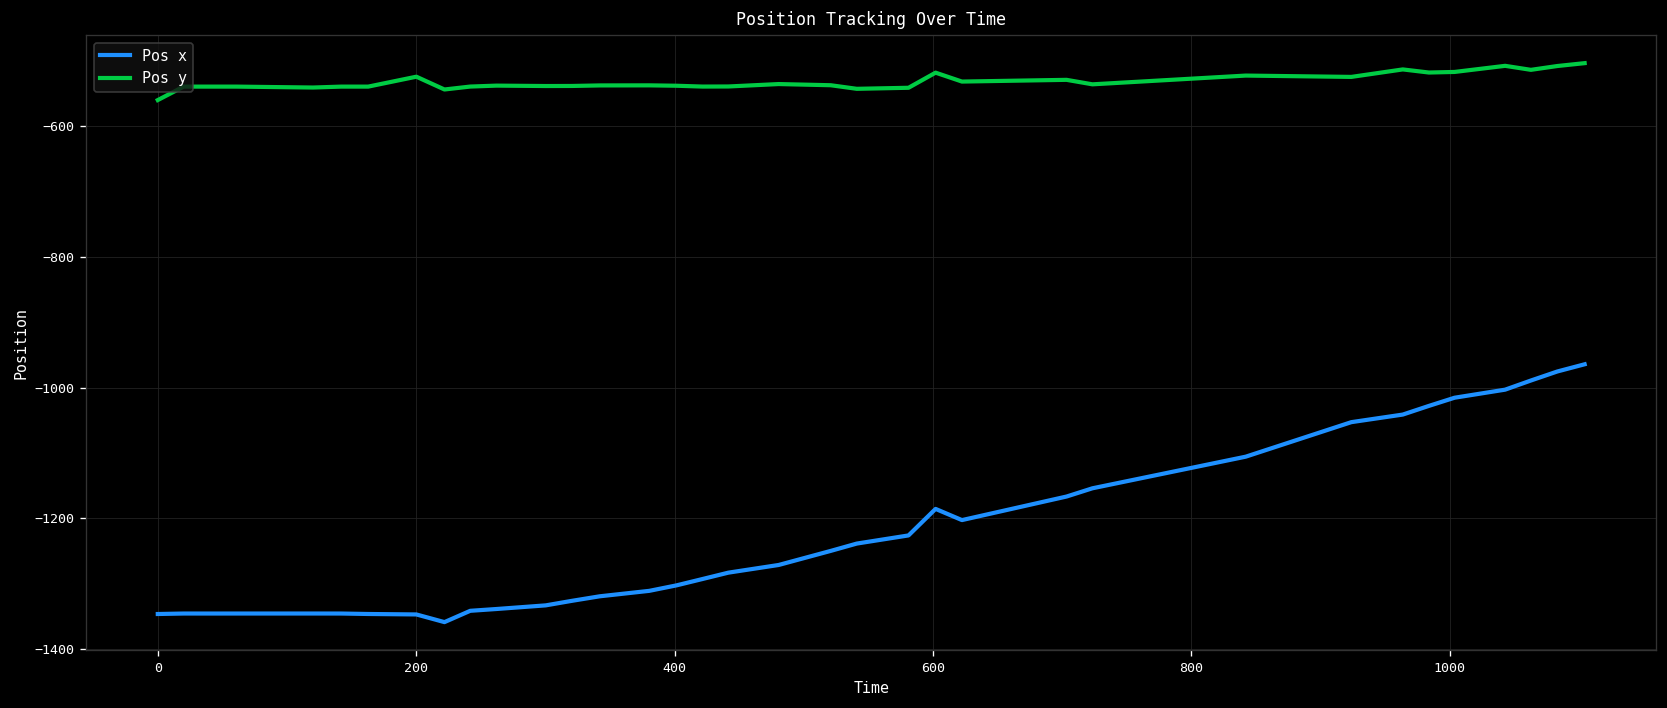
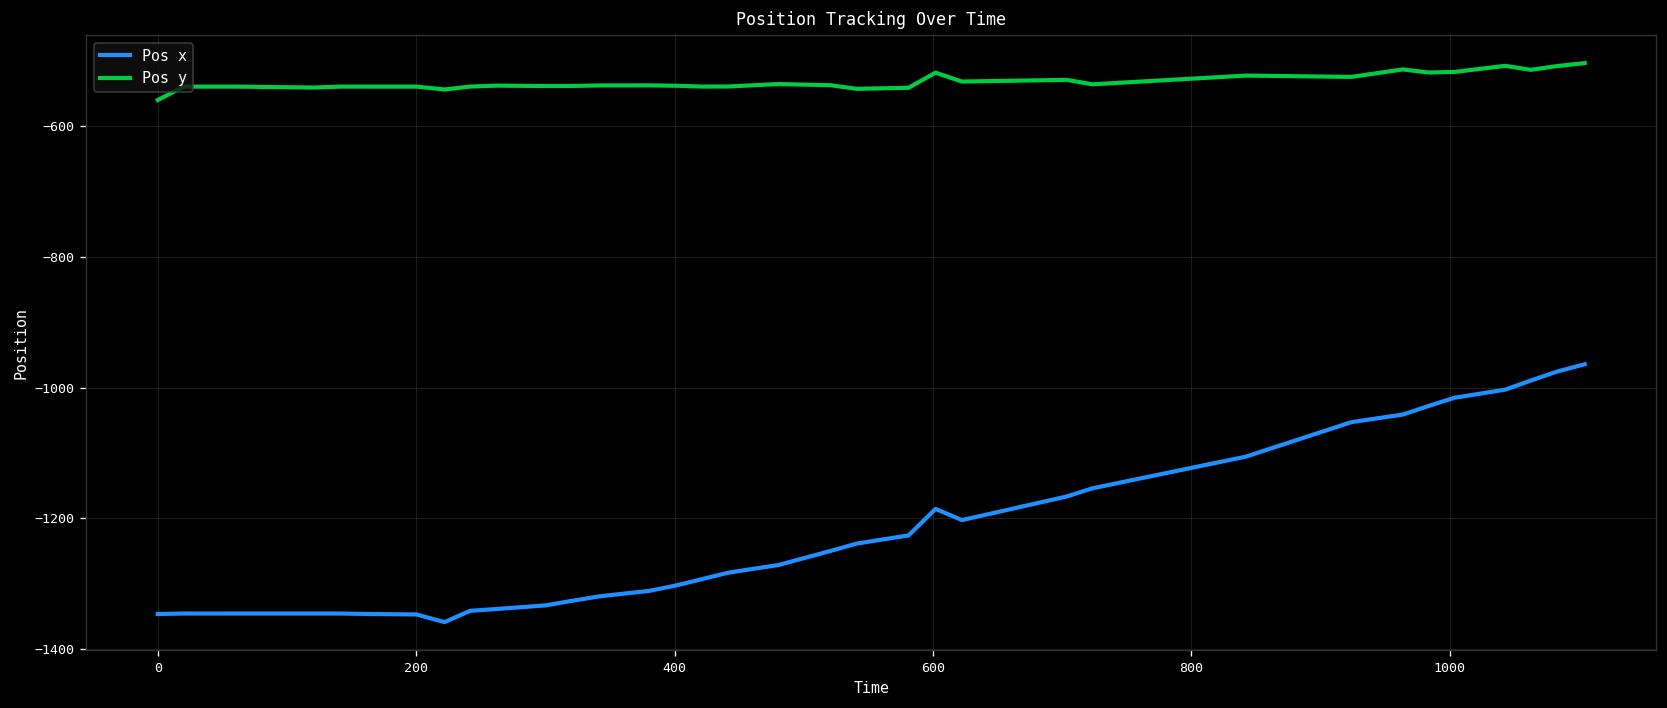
  {
    "Pos x": {
      "0": -1350,
      "200": -1350
    },
    "Pos y": {
      "0": -560,
-     "200": -520
+     "200": -540
    }
  }
